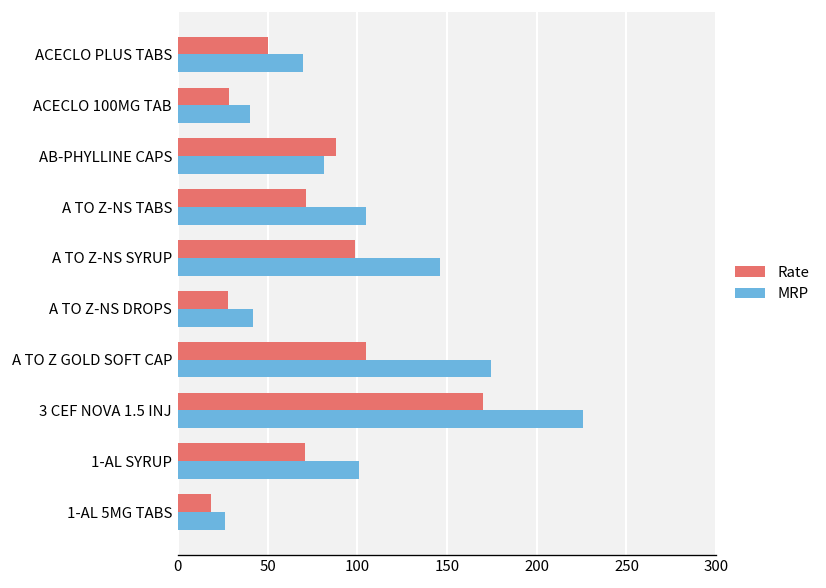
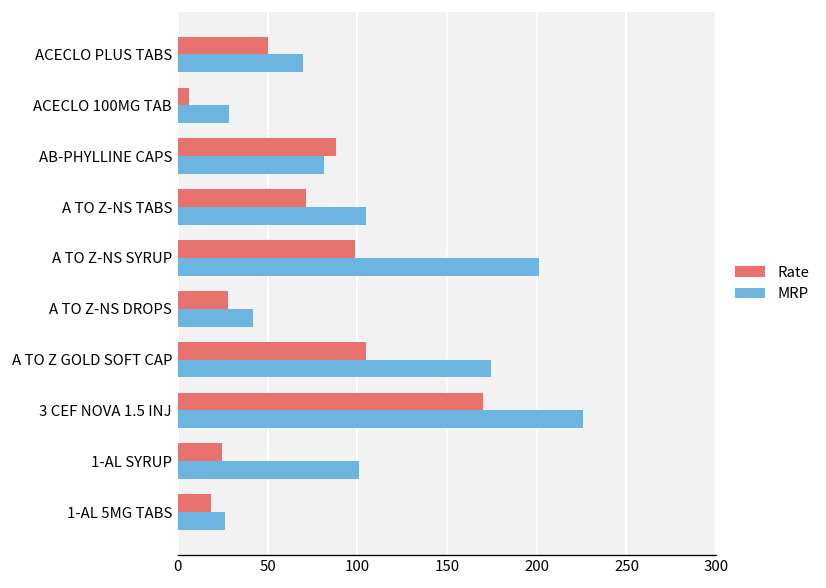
  {
    "Rate": {
      "ACECLO PLUS TABS": 50,
-     "ACECLO 100MG TAB": 29,
+     "ACECLO 100MG TAB": 6,
      "AB-PHYLLINE CAPS": 88,
      "A TO Z-NS TABS": 71,
      "A TO Z-NS SYRUP": 99,
      "A TO Z-NS DROPS": 28,
      "A TO Z GOLD SOFT CAP": 105,
      "3 CEF NOVA 1.5 INJ": 170,
-     "1-AL SYRUP": 71,
+     "1-AL SYRUP": 25,
      "1-AL 5MG TABS": 19
    },
    "MRP": {
      "ACECLO PLUS TABS": 70,
-     "ACECLO 100MG TAB": 40,
+     "ACECLO 100MG TAB": 29,
      "AB-PHYLLINE CAPS": 81,
      "A TO Z-NS TABS": 105,
-     "A TO Z-NS SYRUP": 146,
+     "A TO Z-NS SYRUP": 201,
      "A TO Z-NS DROPS": 42,
      "A TO Z GOLD SOFT CAP": 175,
      "3 CEF NOVA 1.5 INJ": 226,
      "1-AL SYRUP": 101,
      "1-AL 5MG TABS": 26
    }
  }
